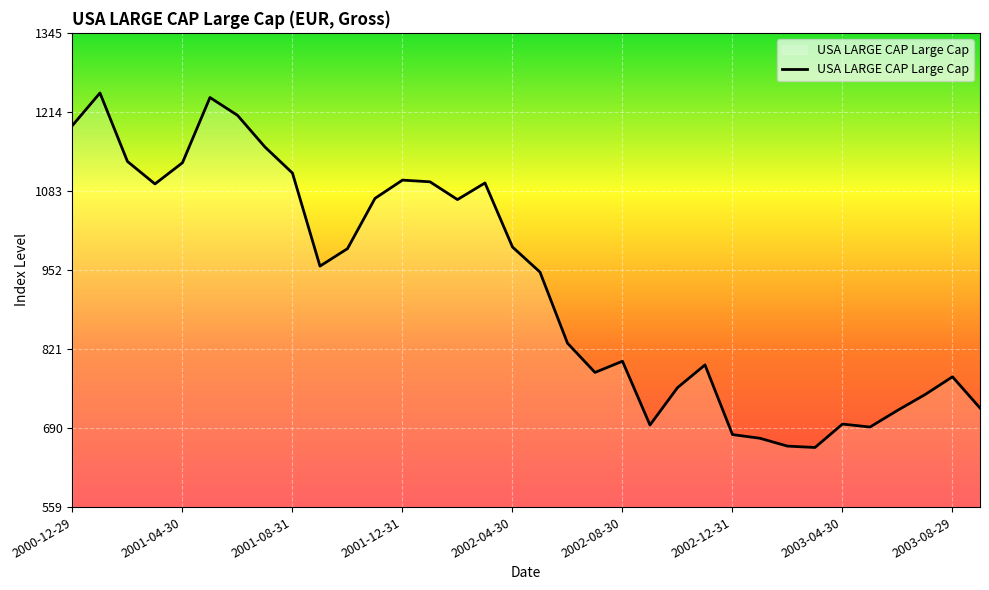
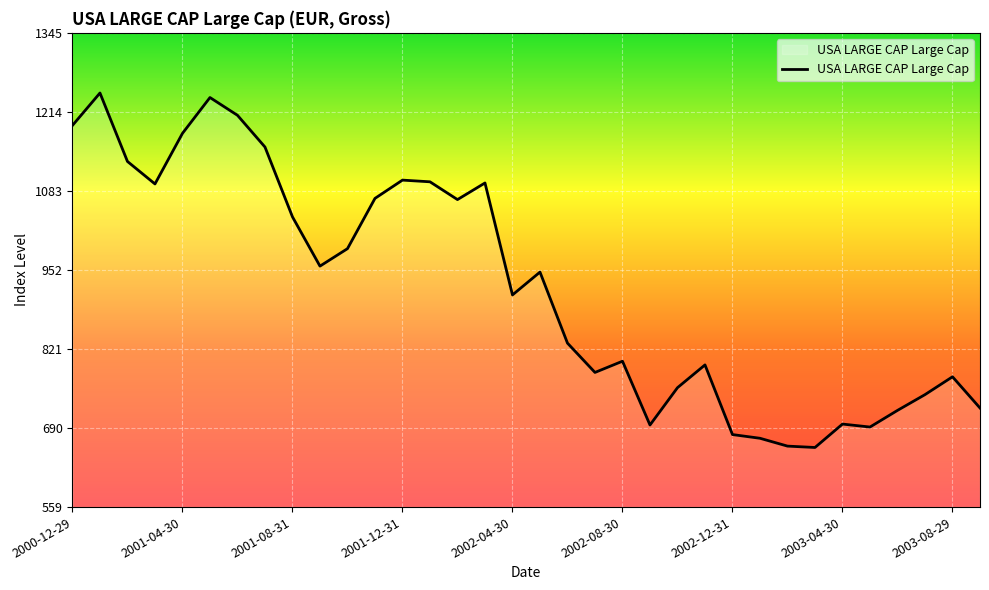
  {
    "2000-12-29": 1190,
-   "2001-04-30": 1130,
-   "2001-08-31": 1110,
+   "2001-04-30": 1180,
+   "2001-08-31": 1040,
    "2001-12-31": 1100,
-   "2002-04-30": 990,
+   "2002-04-30": 910,
    "2002-08-30": 800,
    "2002-12-31": 680,
    "2003-04-30": 700,
    "2003-08-29": 780
  }
